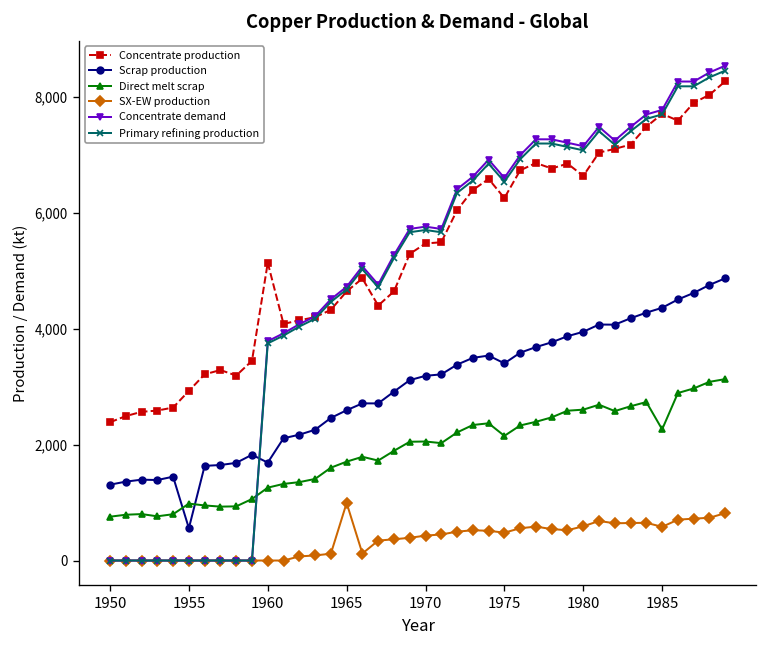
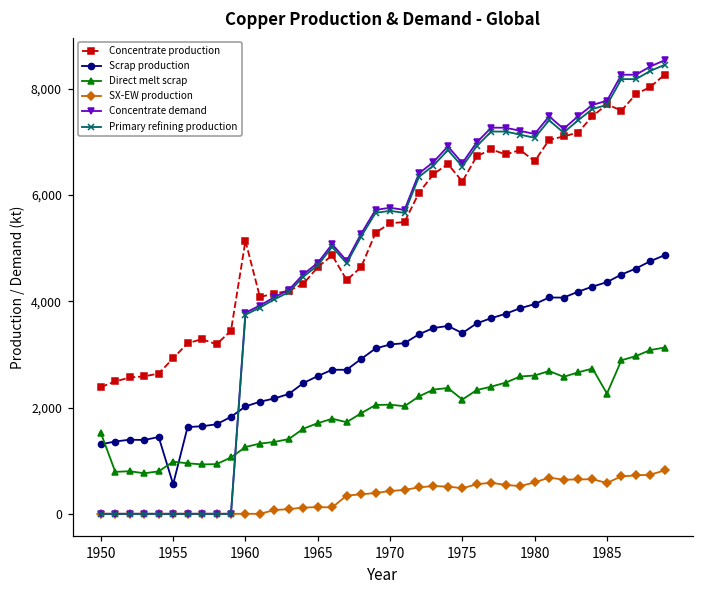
  {
    "Concentrate production": {
      "1950": "2,400",
      "1955": "2,900",
      "1960": "5,100",
      "1970": "5,500",
      "1975": "6,300",
      "1980": "6,600"
    },
    "Scrap production": {
      "1950": "1,300",
      "1955": "600",
-     "1960": "1,700",
+     "1960": "2,000",
      "1965": "2,600",
      "1970": "3,200",
      "1975": "3,400",
      "1980": "3,900",
      "1985": "4,400"
    },
    "Direct melt scrap": {
-     "1950": "800",
+     "1950": "1,500",
      "1955": "1,000",
      "1960": "1,300",
      "1965": "1,700",
      "1970": "2,100",
      "1975": "2,200",
      "1980": "2,600",
      "1985": "2,300"
    },
    "SX-EW production": {
      "1960": "0",
-     "1965": "1,000",
+     "1965": "100",
      "1970": "400",
      "1975": "500",
      "1980": "600",
      "1985": "600"
    },
    "Concentrate demand": {
      "1970": "5,800",
      "1975": "6,600",
      "1980": "7,100",
      "1985": "7,800"
    },
    "Primary refining production": {
      "1970": "5,700",
      "1975": "6,500",
      "1980": "7,100"
    }
  }
